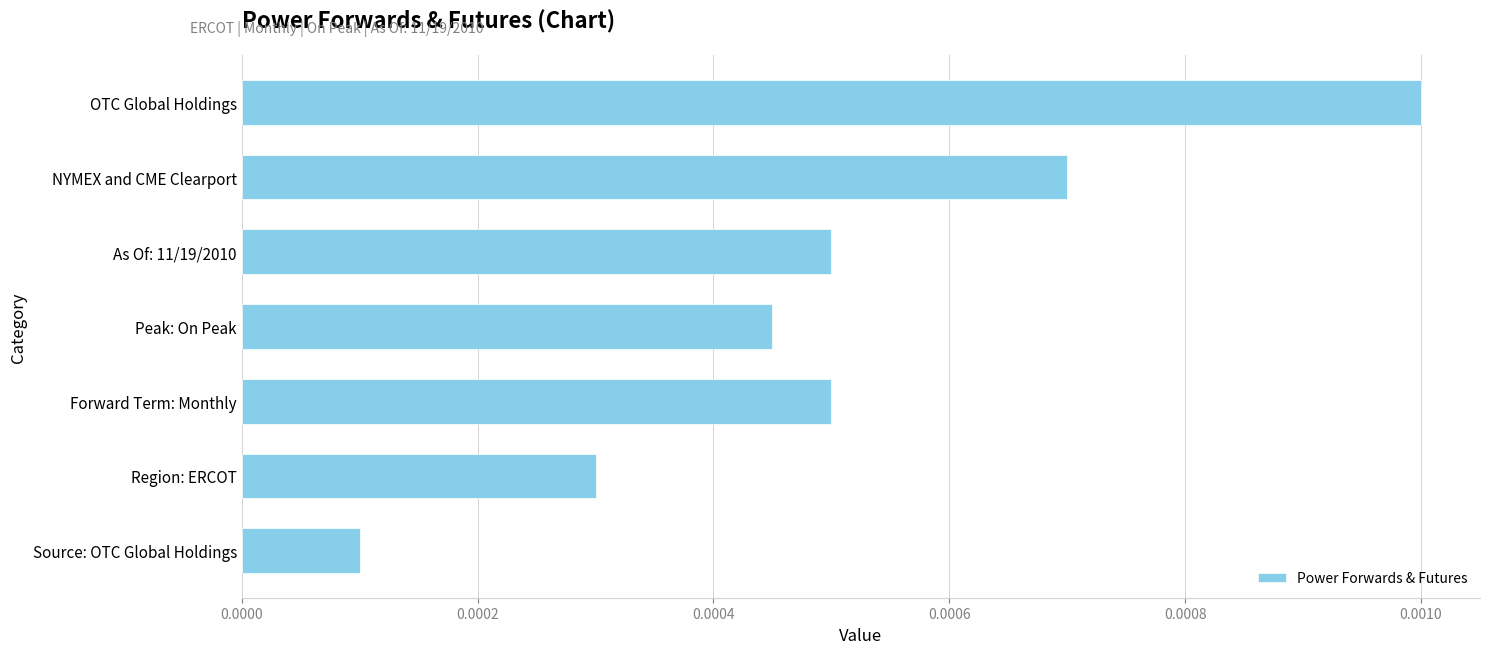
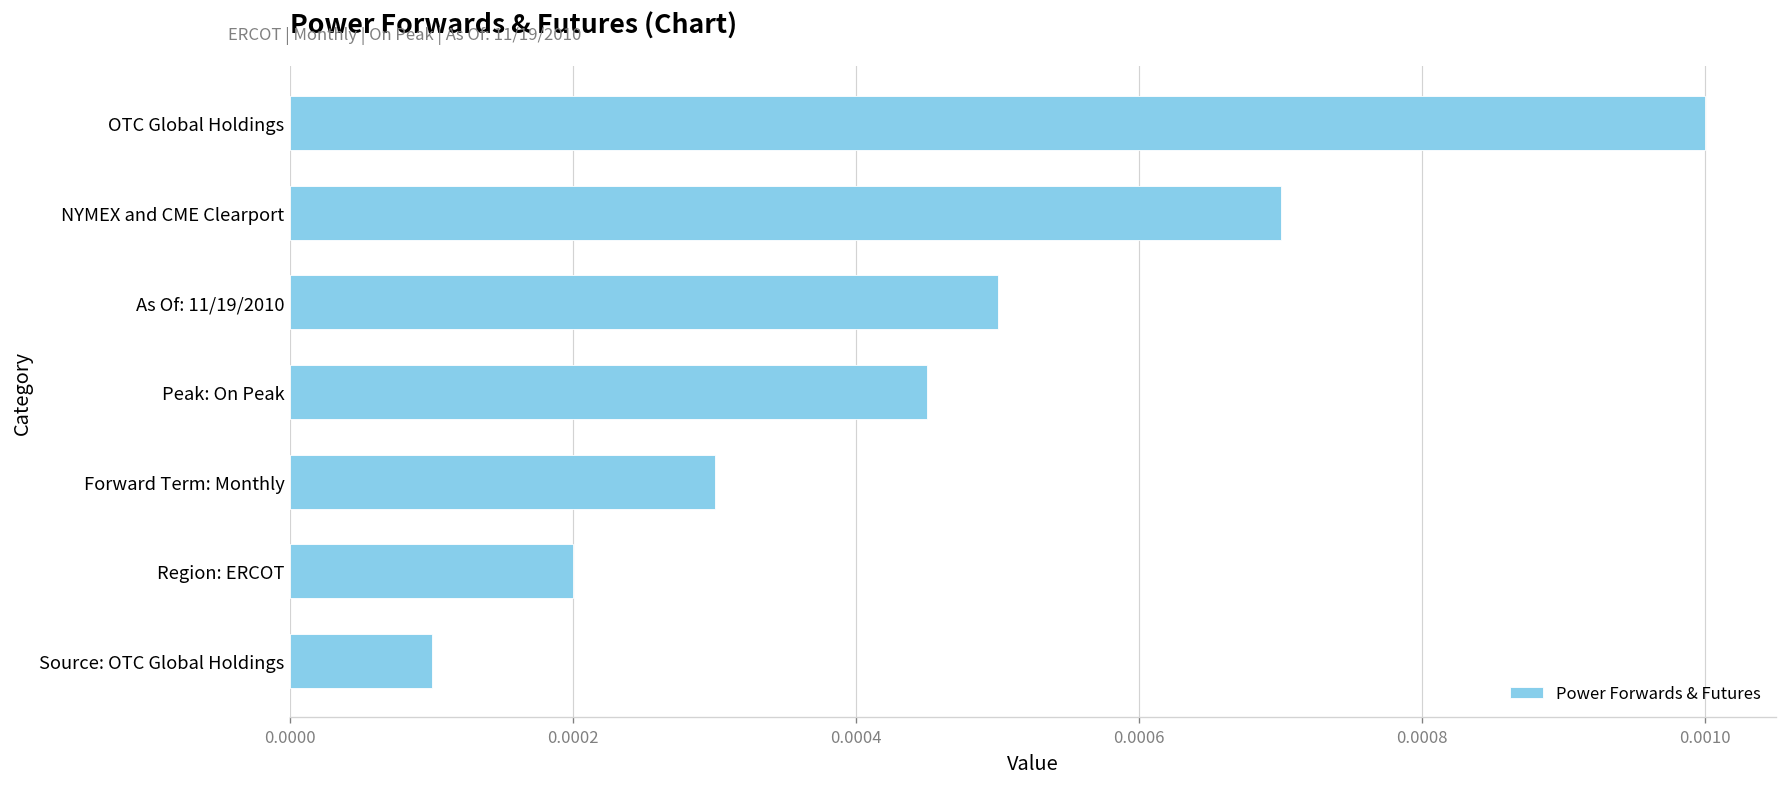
  {
    "OTC Global Holdings": 0.0010,
    "NYMEX and CME Clearport": 0.0007,
    "As Of: 11/19/2010": 0.0005,
    "Peak: On Peak": 0.000450,
-   "Forward Term: Monthly": 0.0005,
-   "Region: ERCOT": 0.0003,
+   "Forward Term: Monthly": 0.0003,
+   "Region: ERCOT": 0.0002,
    "Source: OTC Global Holdings": 0.0001
  }
